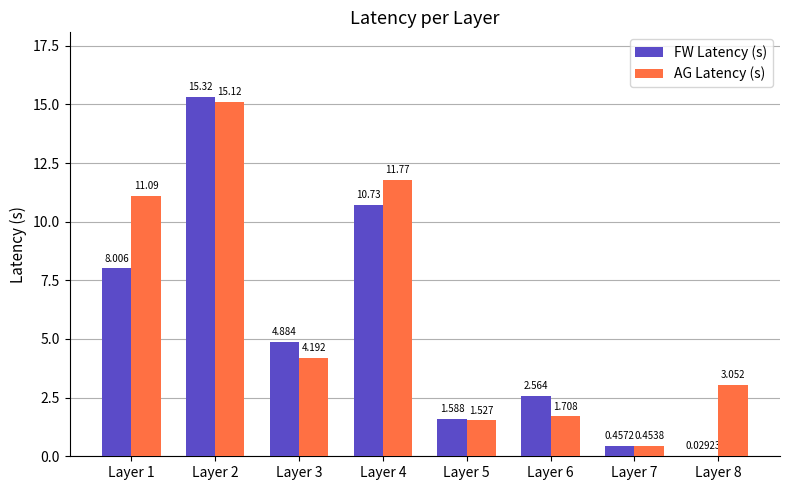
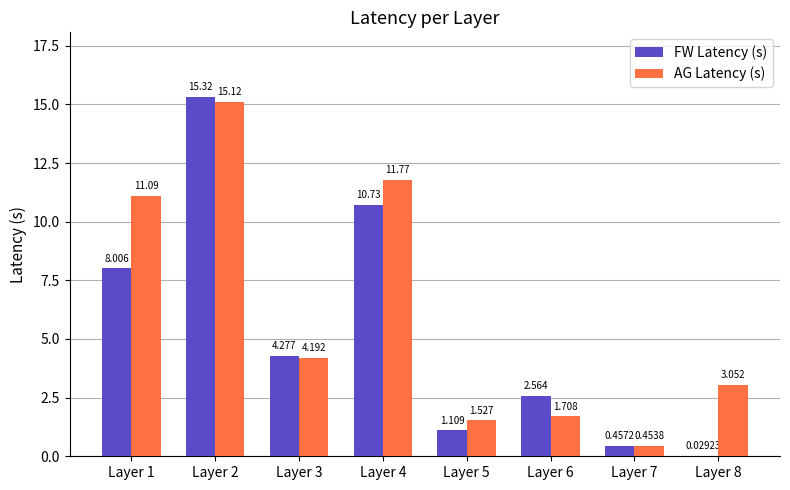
  {
    "FW Latency (s)": {
      "Layer 1": 8.006,
      "Layer 2": 15.32,
-     "Layer 3": 4.884,
+     "Layer 3": 4.277,
      "Layer 4": 10.73,
-     "Layer 5": 1.588,
+     "Layer 5": 1.109,
      "Layer 6": 2.564,
      "Layer 7": 0.4572,
      "Layer 8": 0.02923
    },
    "AG Latency (s)": {
      "Layer 1": 11.09,
      "Layer 2": 15.12,
      "Layer 3": 4.192,
      "Layer 4": 11.77,
      "Layer 5": 1.527,
      "Layer 6": 1.708,
      "Layer 7": 0.4538,
      "Layer 8": 3.052
    }
  }
